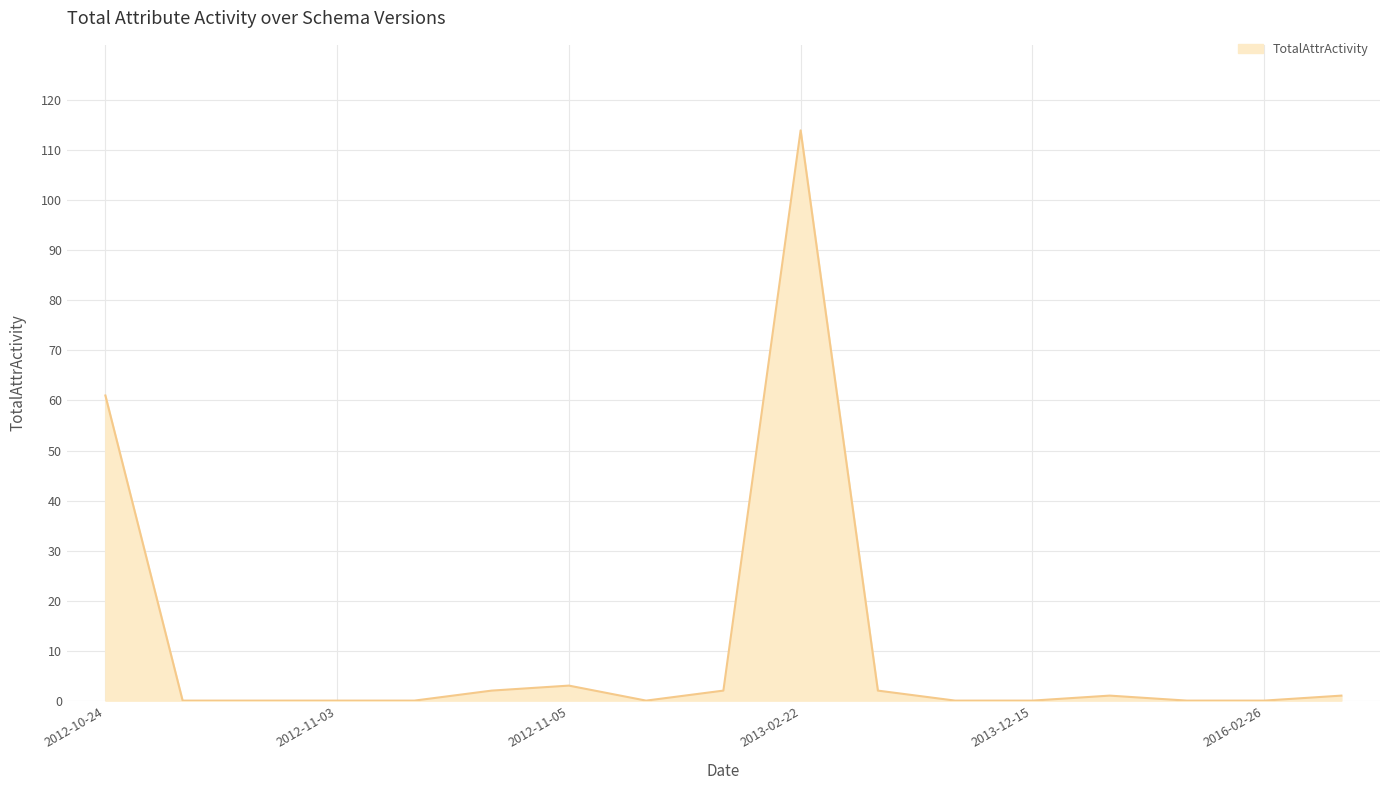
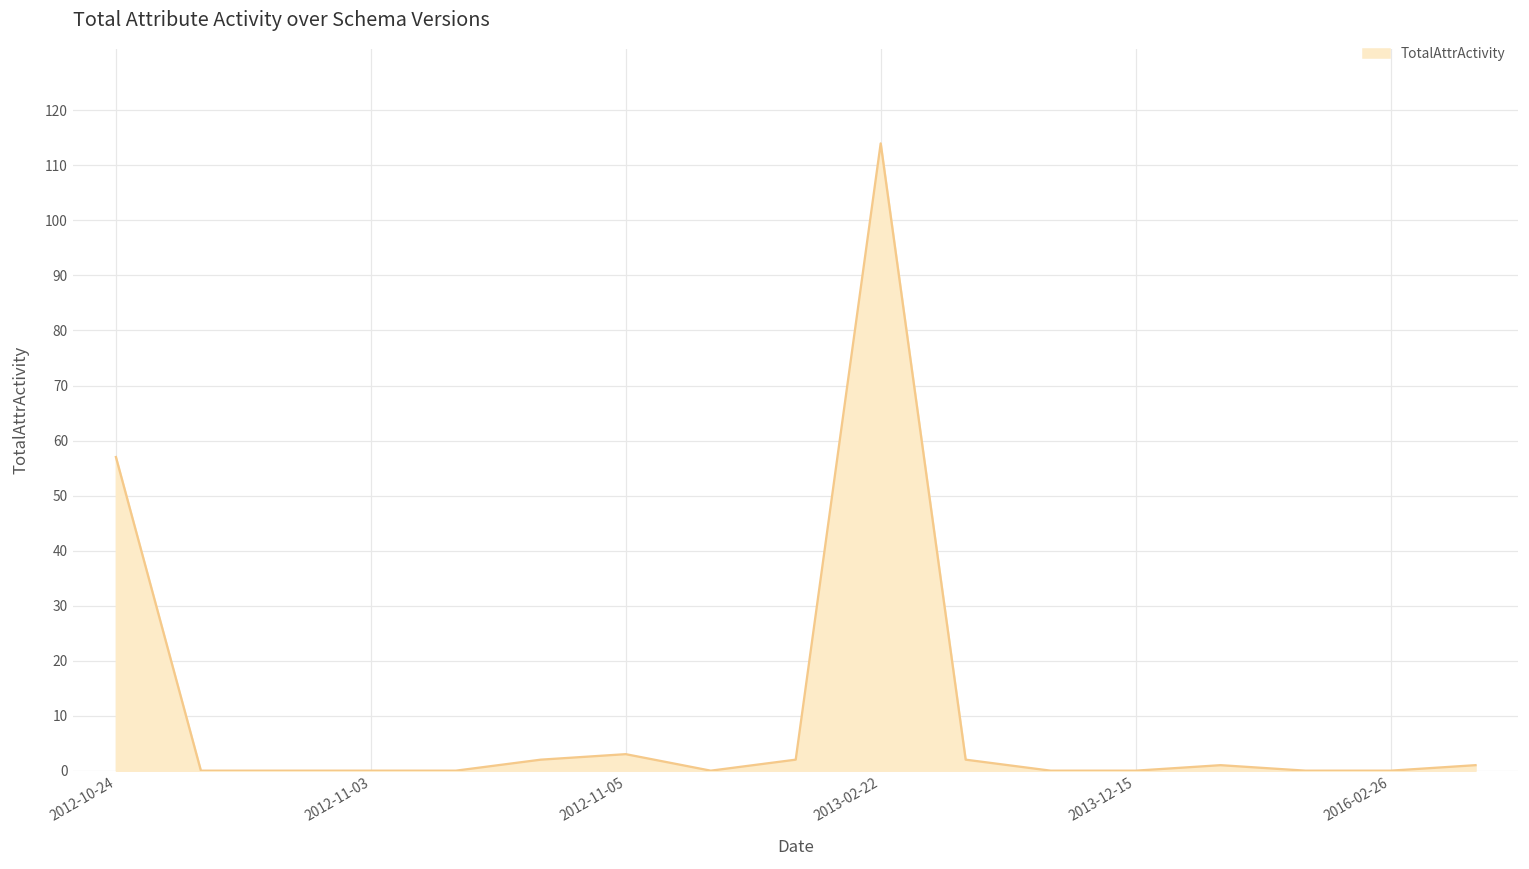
  {
-   "2012-10-24": 61,
+   "2012-10-24": 57,
    "2013-02-22": 114,
    "2013-12-15": 0,
    "2016-02-26": 0
  }
